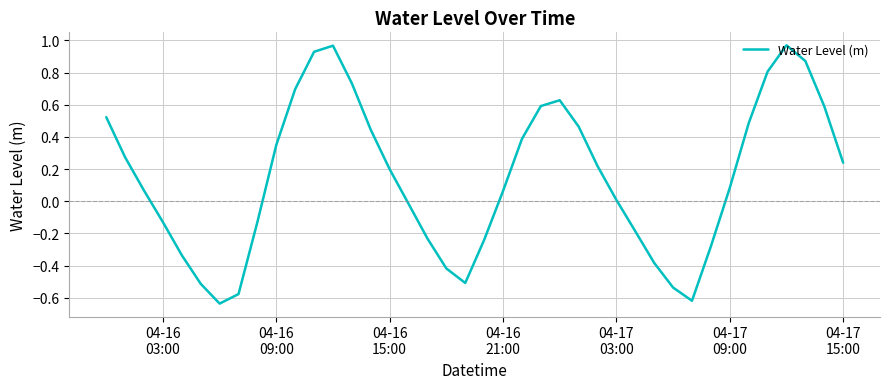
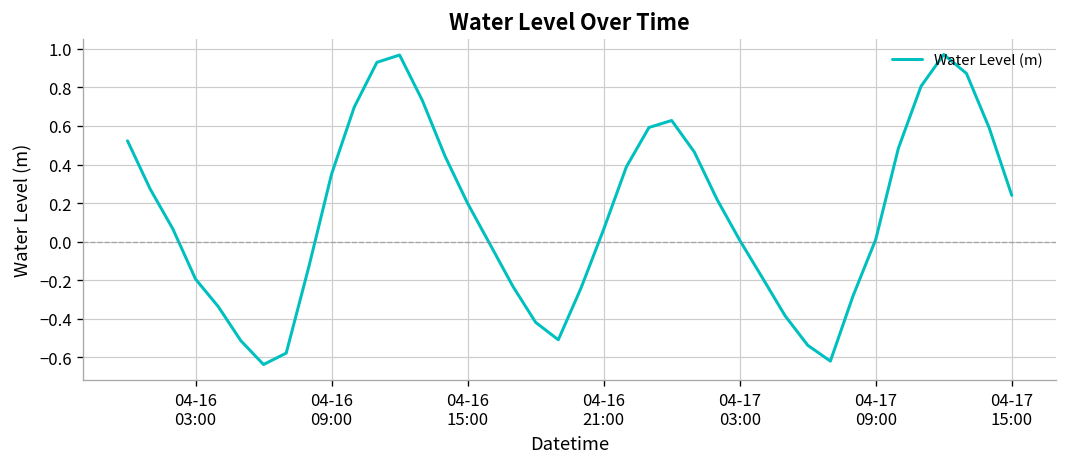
  {
-   "04-16 03:00": -0.13,
+   "04-16 03:00": -0.19,
    "04-16 09:00": 0.35,
    "04-16 15:00": 0.20,
    "04-16 21:00": 0.06,
    "04-17 03:00": 0.01,
-   "04-17 09:00": 0.08,
+   "04-17 09:00": 0.01,
    "04-17 15:00": 0.24
  }
